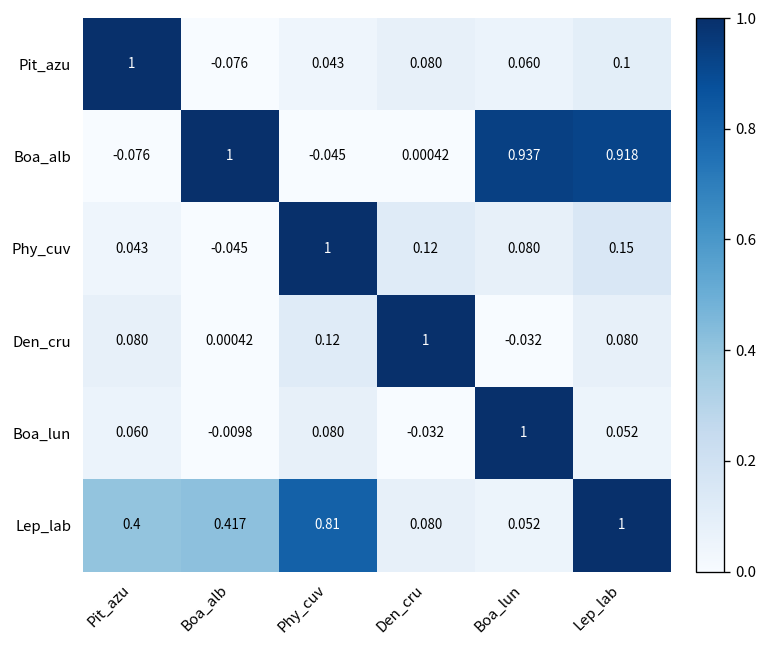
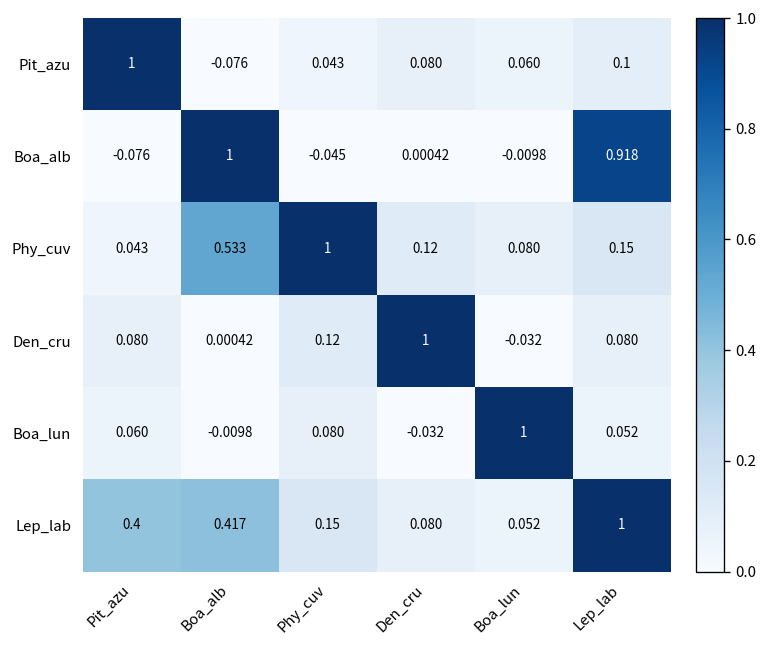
  {
    "Pit_azu": {
      "Pit_azu": 1,
      "Boa_alb": -0.076,
      "Phy_cuv": 0.043,
      "Den_cru": 0.080,
      "Boa_lun": 0.060,
      "Lep_lab": 0.1
    },
    "Boa_alb": {
      "Pit_azu": -0.076,
      "Boa_alb": 1,
      "Phy_cuv": -0.045,
      "Den_cru": 0.00042,
-     "Boa_lun": 0.937,
+     "Boa_lun": -0.0098,
      "Lep_lab": 0.918
    },
    "Phy_cuv": {
      "Pit_azu": 0.043,
-     "Boa_alb": -0.045,
+     "Boa_alb": 0.533,
      "Phy_cuv": 1,
      "Den_cru": 0.12,
      "Boa_lun": 0.080,
      "Lep_lab": 0.15
    },
    "Den_cru": {
      "Pit_azu": 0.080,
      "Boa_alb": 0.00042,
      "Phy_cuv": 0.12,
      "Den_cru": 1,
      "Boa_lun": -0.032,
      "Lep_lab": 0.080
    },
    "Boa_lun": {
      "Pit_azu": 0.060,
      "Boa_alb": -0.0098,
      "Phy_cuv": 0.080,
      "Den_cru": -0.032,
      "Boa_lun": 1,
      "Lep_lab": 0.052
    },
    "Lep_lab": {
      "Pit_azu": 0.4,
      "Boa_alb": 0.417,
-     "Phy_cuv": 0.81,
+     "Phy_cuv": 0.15,
      "Den_cru": 0.080,
      "Boa_lun": 0.052,
      "Lep_lab": 1
    }
  }
